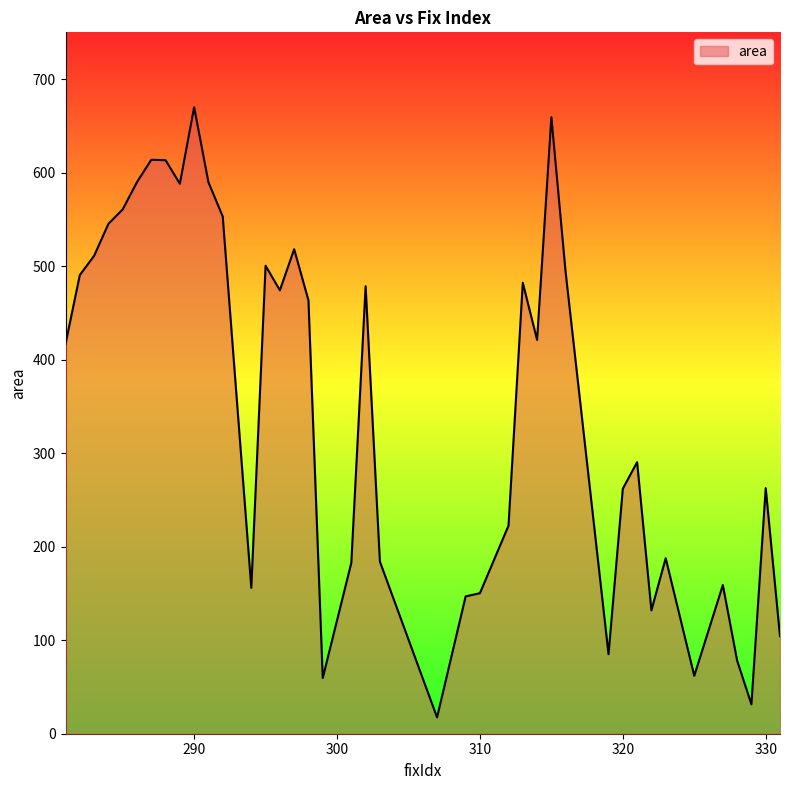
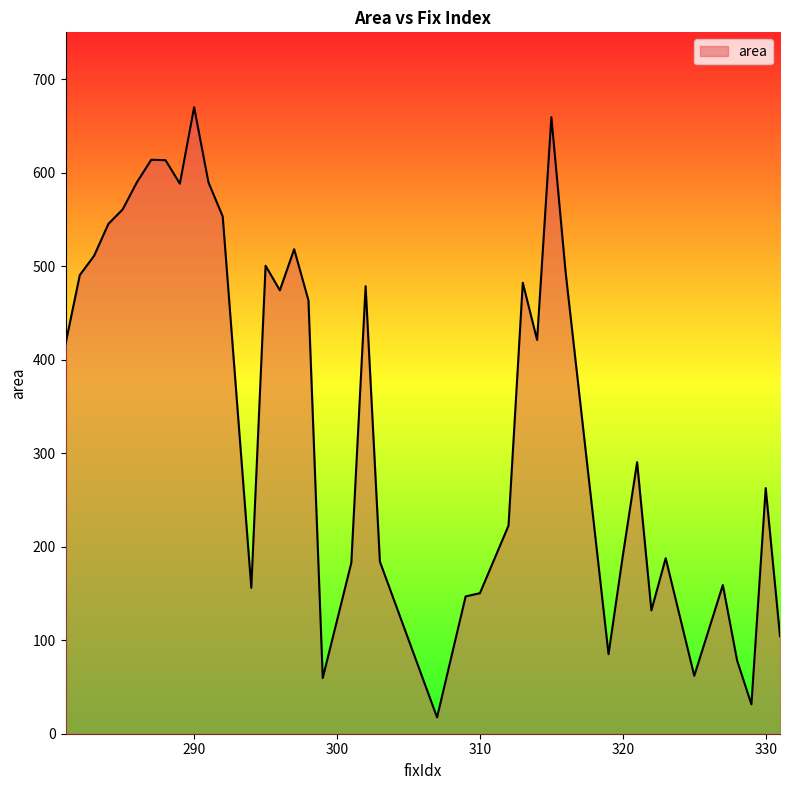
  {
    "290": 670,
    "310": 150,
-   "320": 260,
+   "320": 190,
    "330": 260
  }
